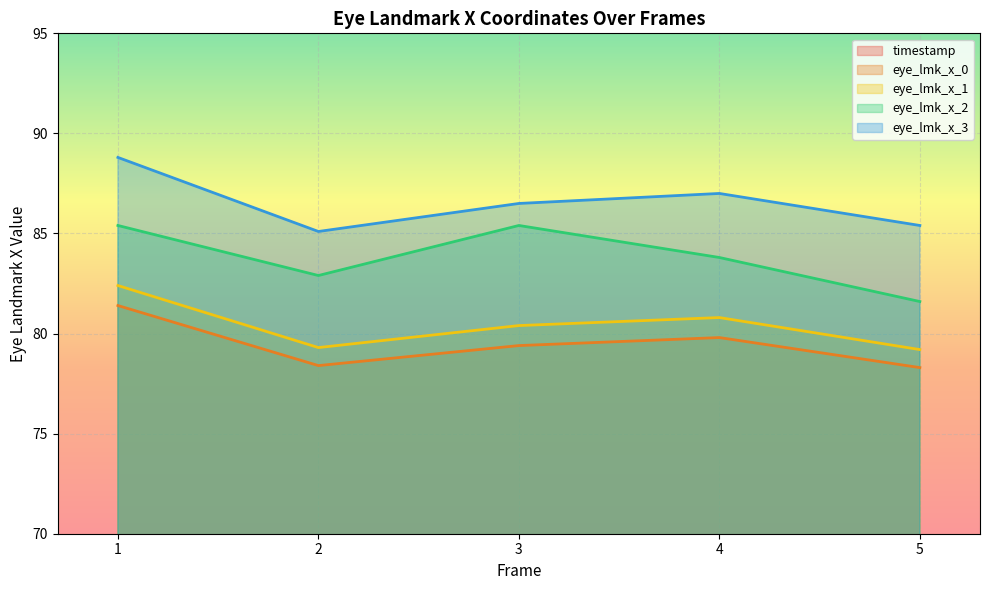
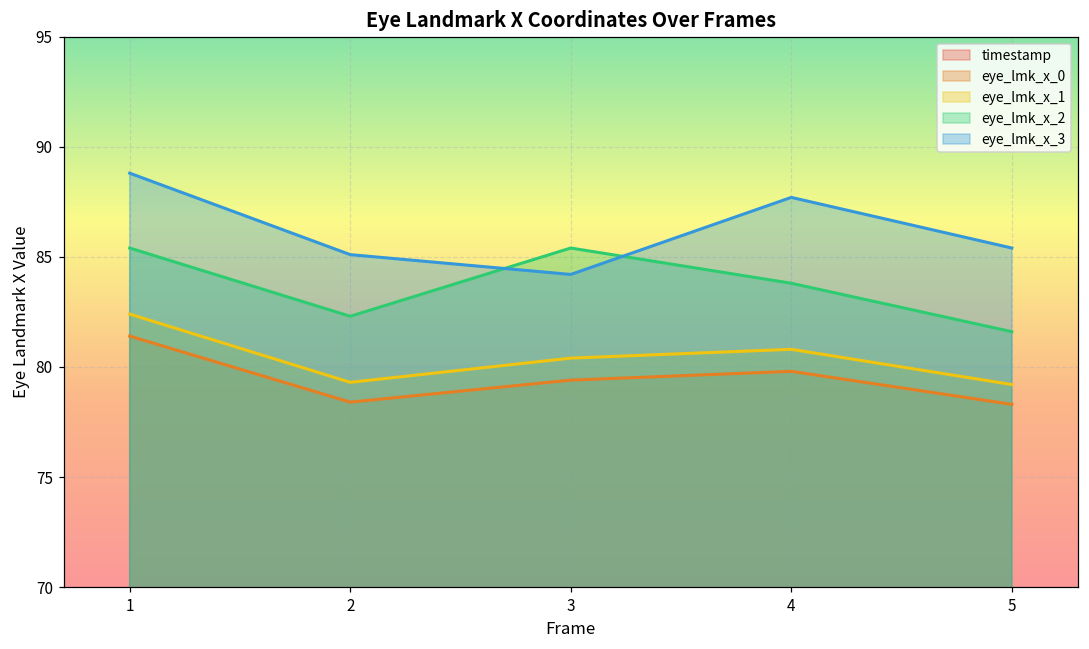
  {
    "eye_lmk_x_2": {
      "1": 85.4,
-     "2": 82.9,
+     "2": 82.3,
      "3": 85.4,
      "4": 83.8,
      "5": 81.6
    },
    "eye_lmk_x_3": {
      "1": 88.8,
      "2": 85.1,
-     "3": 86.5,
-     "4": 87.0,
+     "3": 84.2,
+     "4": 87.7,
      "5": 85.4
    }
  }
